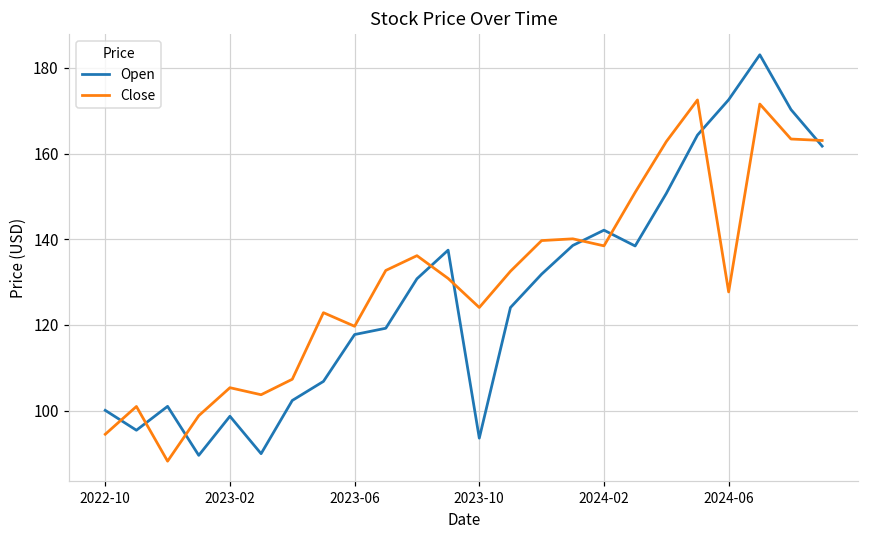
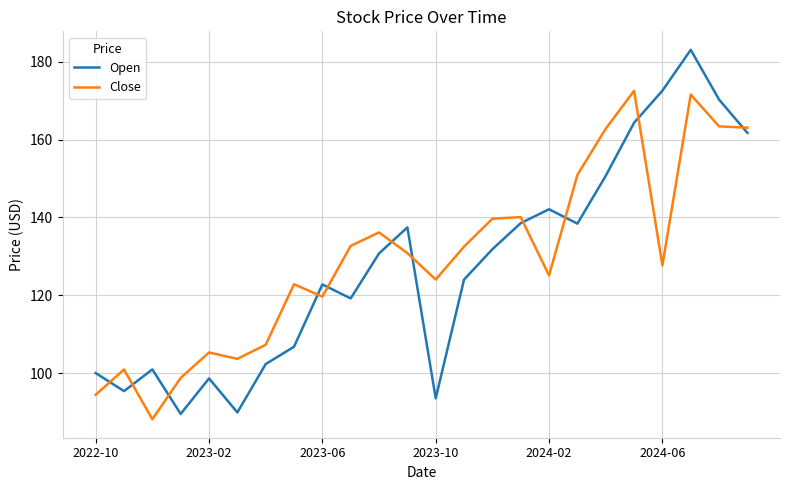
  {
    "Open": {
      "2022-10": 100,
      "2023-02": 99,
-     "2023-06": 118,
+     "2023-06": 123,
      "2023-10": 94,
      "2024-02": 142,
      "2024-06": 173
    },
    "Close": {
      "2022-10": 95,
      "2023-02": 105,
      "2023-06": 120,
      "2023-10": 124,
-     "2024-02": 138,
+     "2024-02": 125,
      "2024-06": 128
    }
  }
